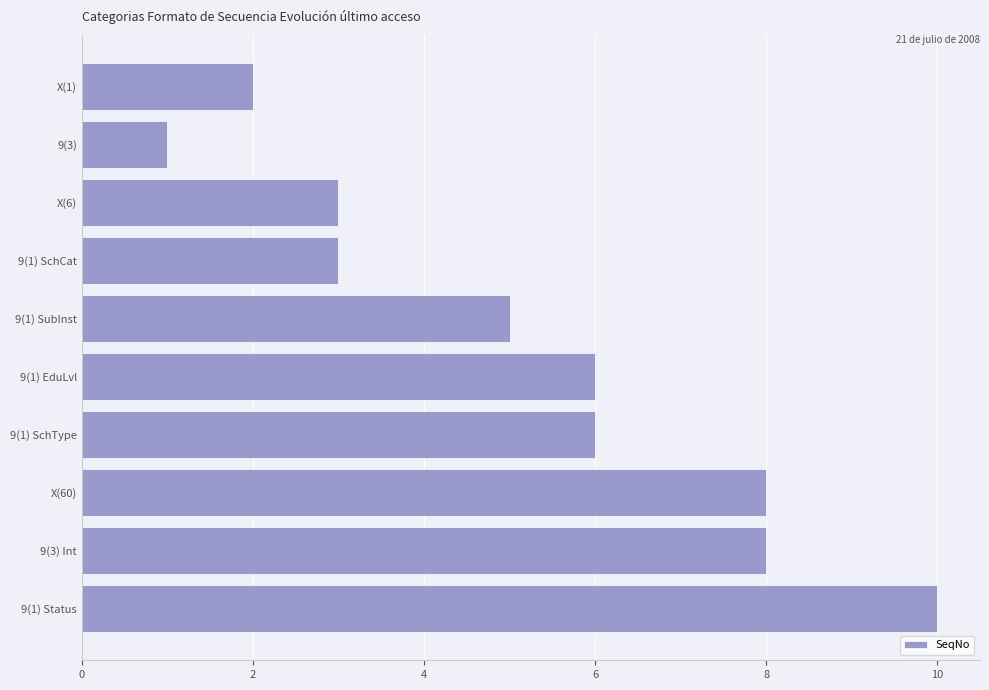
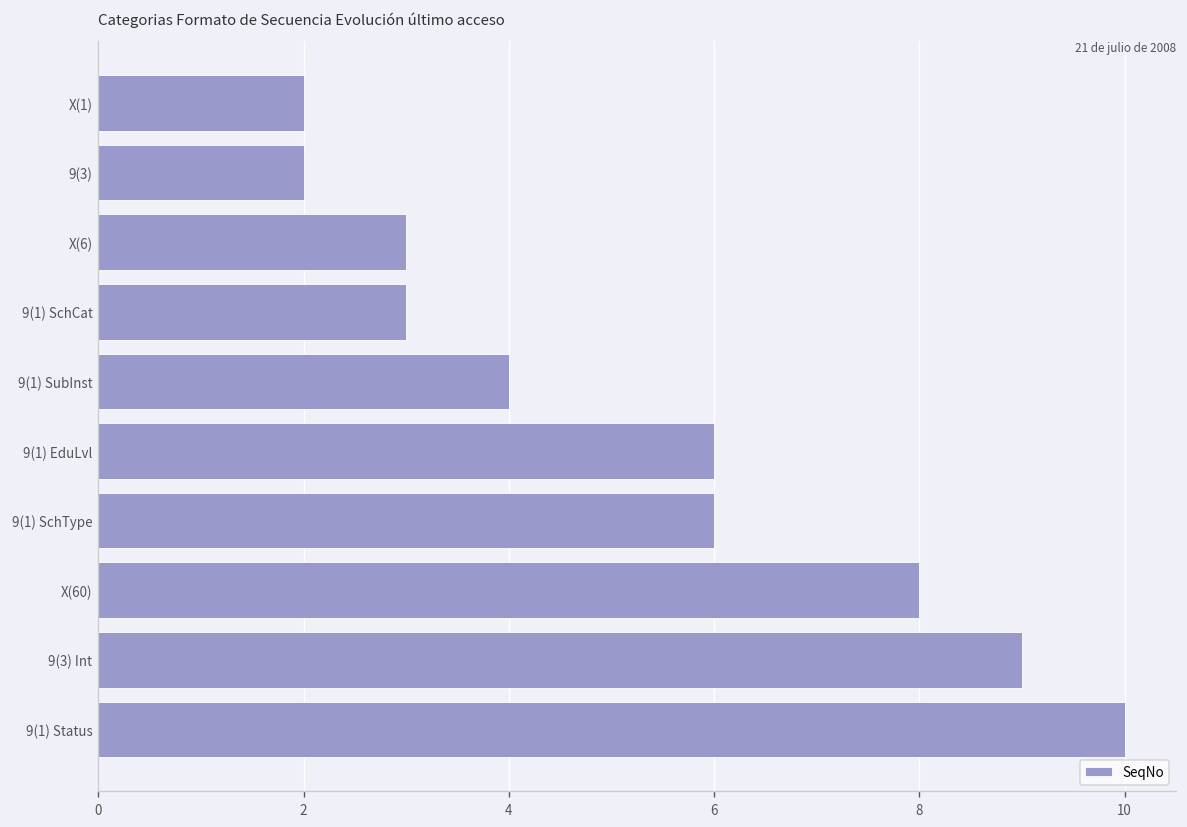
  {
    "X(1)": 2,
-   "9(3)": 1,
+   "9(3)": 2,
    "X(6)": 3,
    "9(1) SchCat": 3,
-   "9(1) SubInst": 5,
+   "9(1) SubInst": 4,
    "9(1) EduLvl": 6,
    "9(1) SchType": 6,
    "X(60)": 8,
-   "9(3) Int": 8,
+   "9(3) Int": 9,
    "9(1) Status": 10
  }
